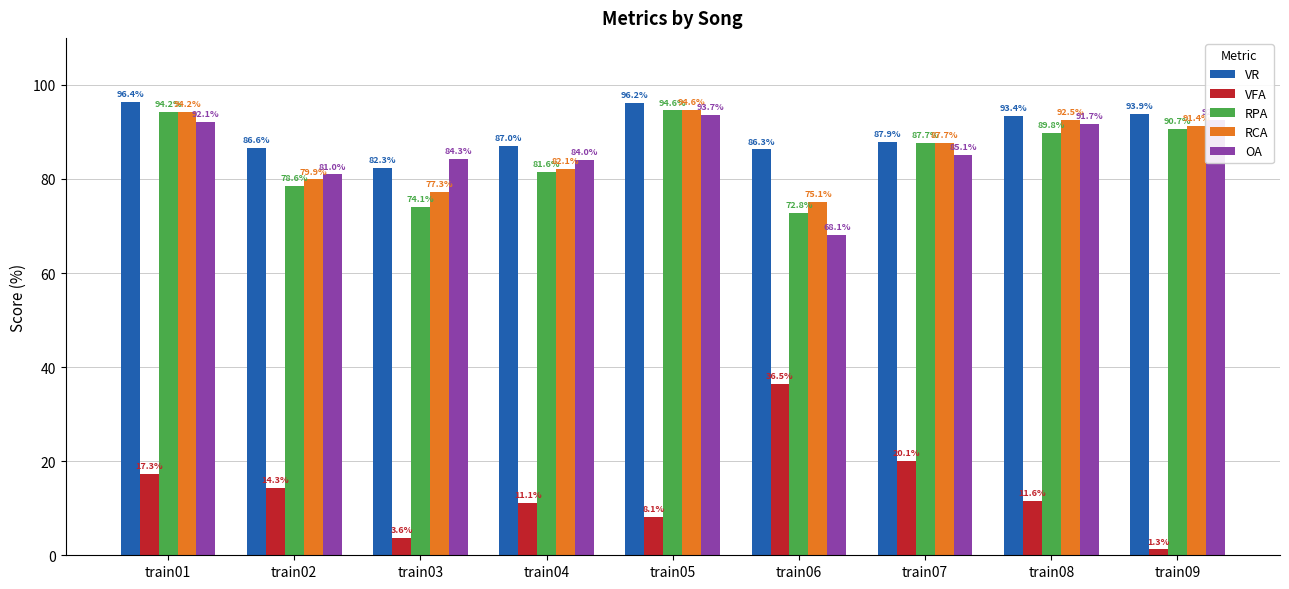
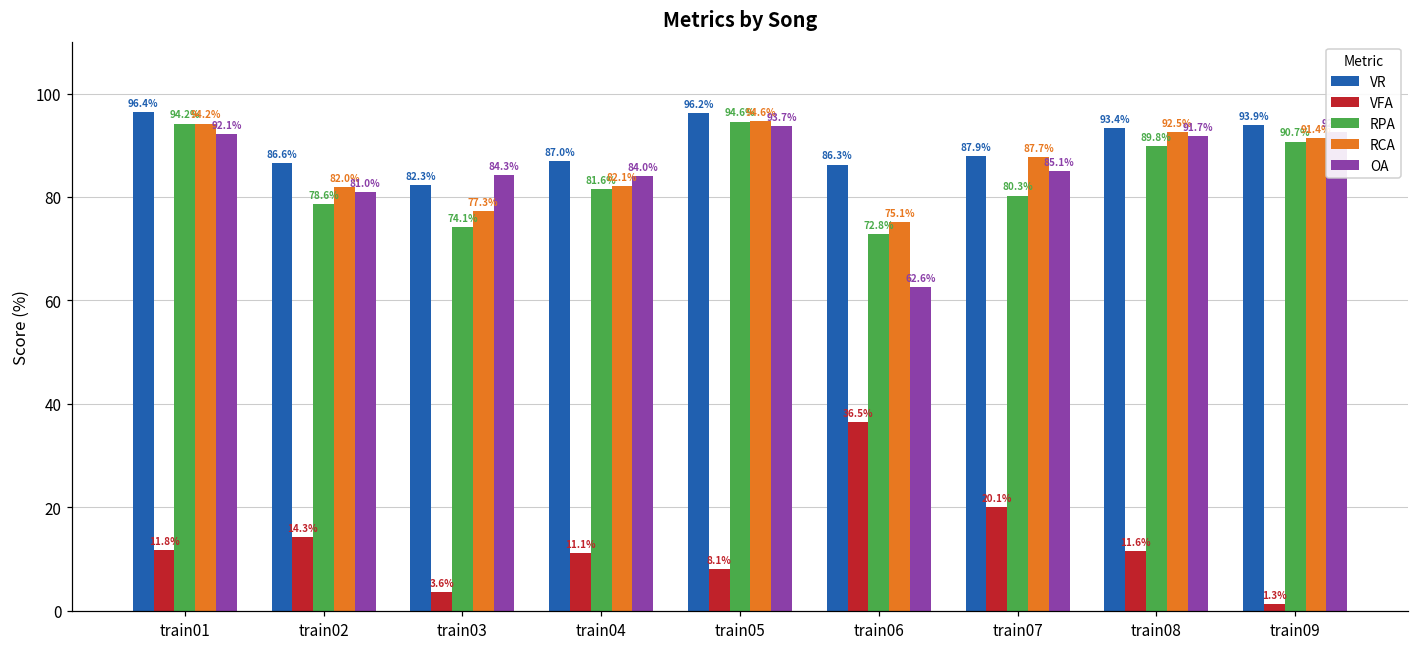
  {
    "VR": {
      "train01": "96.4%",
      "train02": "86.6%",
      "train03": "82.3%",
      "train04": "87.0%",
      "train05": "96.2%",
      "train06": "86.3%",
      "train07": "87.9%",
      "train08": "93.4%",
      "train09": "93.9%"
    },
    "VFA": {
-     "train01": "17.3%",
+     "train01": "11.8%",
      "train02": "14.3%",
      "train03": "3.6%",
      "train04": "11.1%",
      "train05": "8.1%",
      "train06": "36.5%",
      "train07": "20.1%",
      "train08": "11.6%",
      "train09": "1.3%"
    },
    "RPA": {
      "train02": "78.6%",
      "train03": "74.1%",
      "train06": "72.8%",
-     "train07": "87.7%",
+     "train07": "80.3%",
      "train08": "89.8%"
    },
    "RCA": {
-     "train02": "79.9%",
+     "train02": "82.0%",
      "train03": "77.3%",
      "train06": "75.1%"
    },
    "OA": {
      "train01": "92.1%",
      "train02": "81.0%",
      "train03": "84.3%",
      "train04": "84.0%",
-     "train06": "68.1%",
+     "train06": "62.6%",
      "train07": "85.1%"
    }
  }
